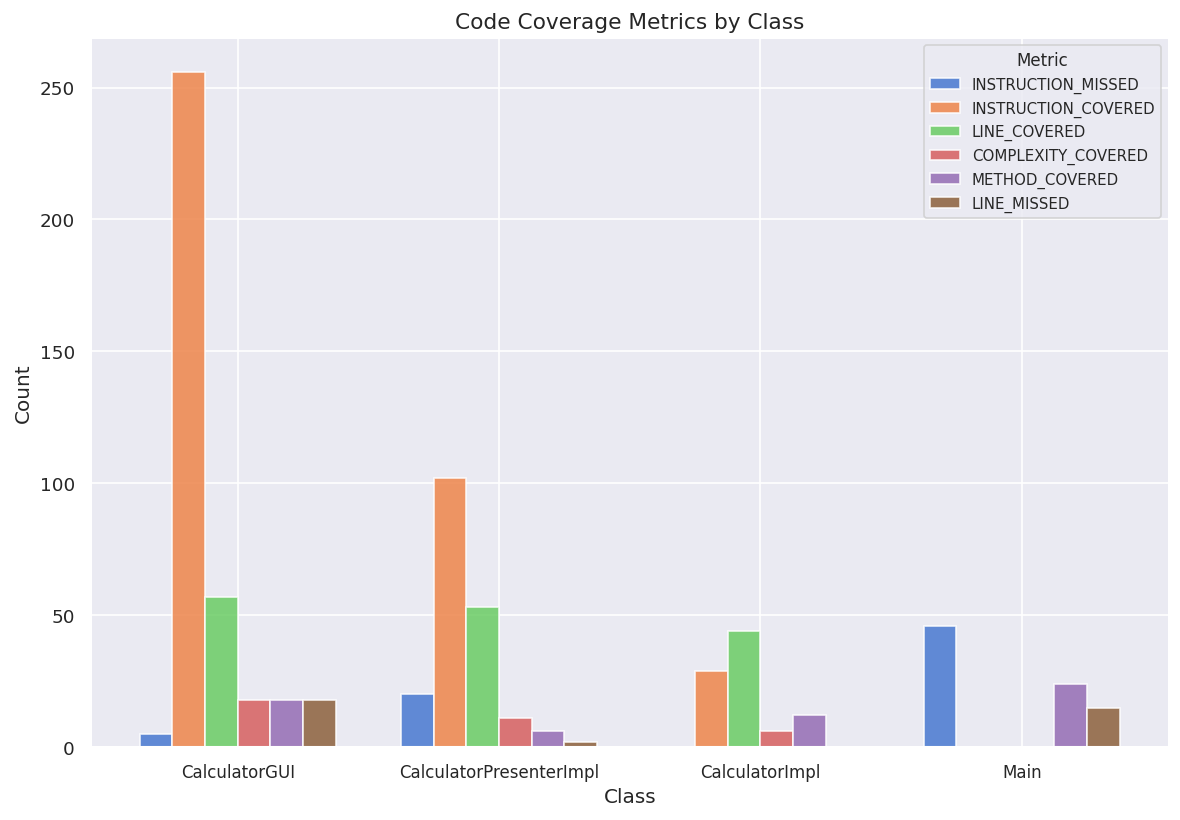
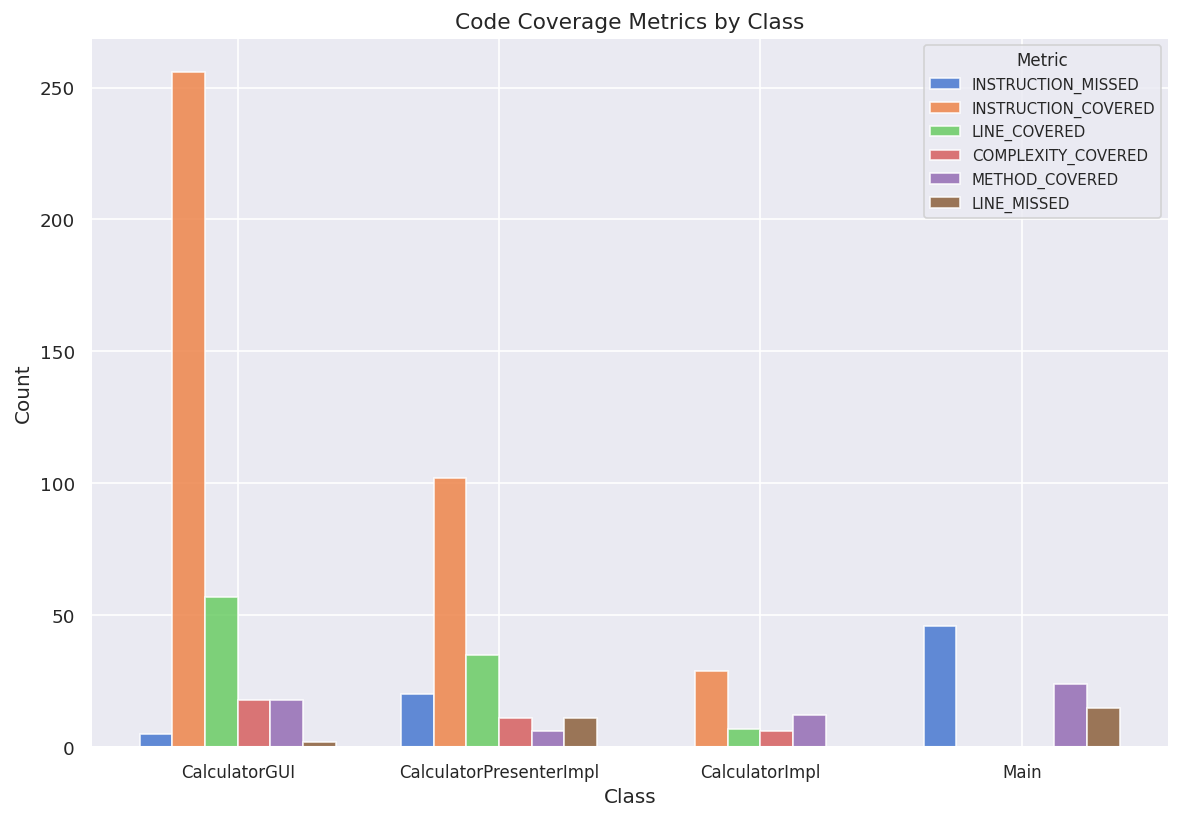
  {
    "INSTRUCTION_MISSED": {
      "CalculatorGUI": 5,
      "CalculatorPresenterImpl": 20,
      "CalculatorImpl": 0,
      "Main": 46
    },
    "LINE_COVERED": {
      "CalculatorGUI": 57,
-     "CalculatorPresenterImpl": 53,
-     "CalculatorImpl": 44,
+     "CalculatorPresenterImpl": 35,
+     "CalculatorImpl": 7,
      "Main": 0
    },
    "METHOD_COVERED": {
      "CalculatorGUI": 18,
      "CalculatorPresenterImpl": 6,
      "CalculatorImpl": 12,
      "Main": 24
    },
    "LINE_MISSED": {
-     "CalculatorGUI": 18,
-     "CalculatorPresenterImpl": 2,
+     "CalculatorGUI": 2,
+     "CalculatorPresenterImpl": 11,
      "CalculatorImpl": 0,
      "Main": 15
    }
  }
